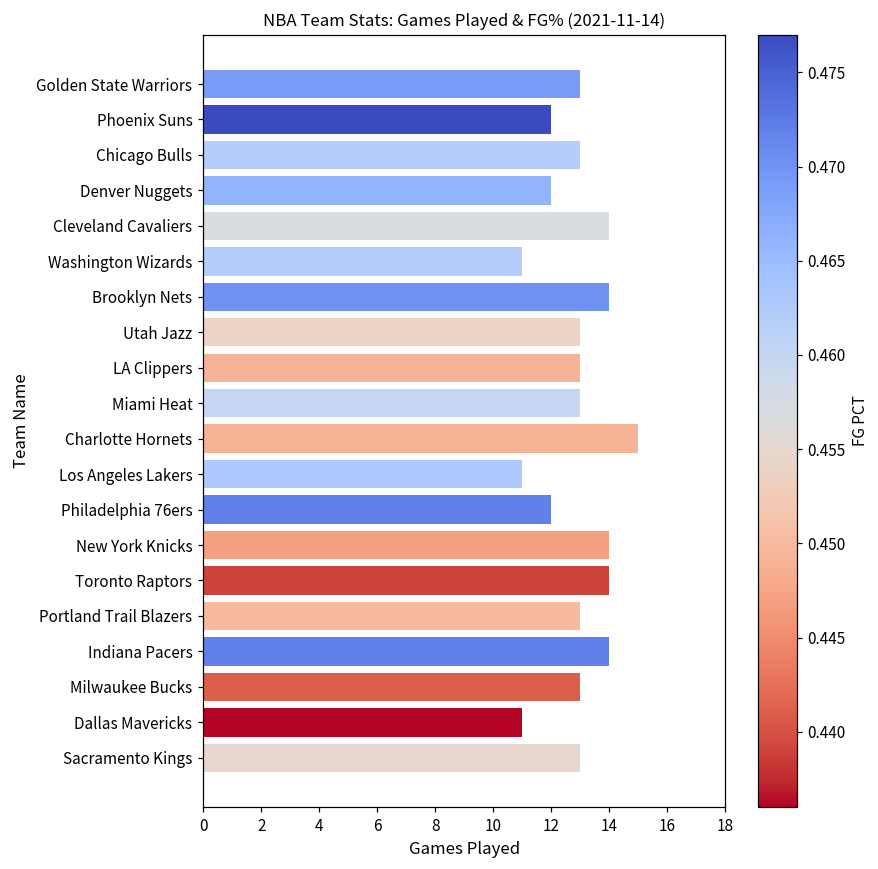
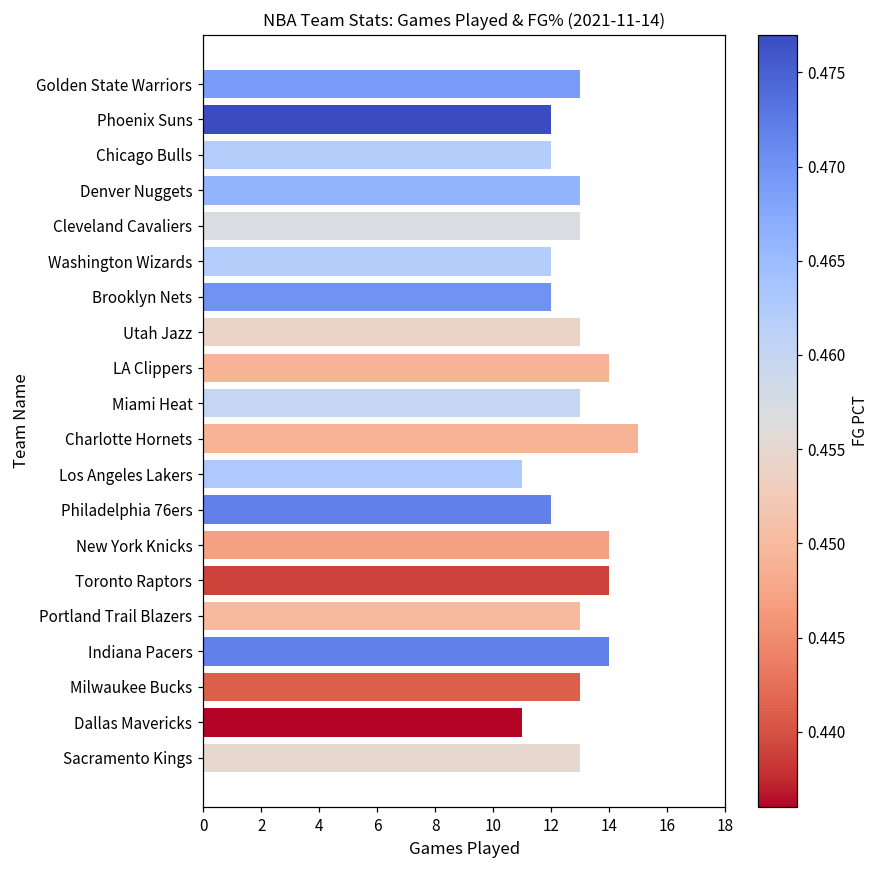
  {
    "Golden State Warriors": 13,
    "Phoenix Suns": 12,
-   "Chicago Bulls": 13,
-   "Denver Nuggets": 12,
-   "Cleveland Cavaliers": 14,
-   "Washington Wizards": 11,
-   "Brooklyn Nets": 14,
+   "Chicago Bulls": 12,
+   "Denver Nuggets": 13,
+   "Cleveland Cavaliers": 13,
+   "Washington Wizards": 12,
+   "Brooklyn Nets": 12,
    "Utah Jazz": 13,
-   "LA Clippers": 13,
+   "LA Clippers": 14,
    "Miami Heat": 13,
    "Charlotte Hornets": 15,
    "Los Angeles Lakers": 11,
    "Philadelphia 76ers": 12,
    "New York Knicks": 14,
    "Toronto Raptors": 14,
    "Portland Trail Blazers": 13,
    "Indiana Pacers": 14,
    "Milwaukee Bucks": 13,
    "Dallas Mavericks": 11,
    "Sacramento Kings": 13
  }
